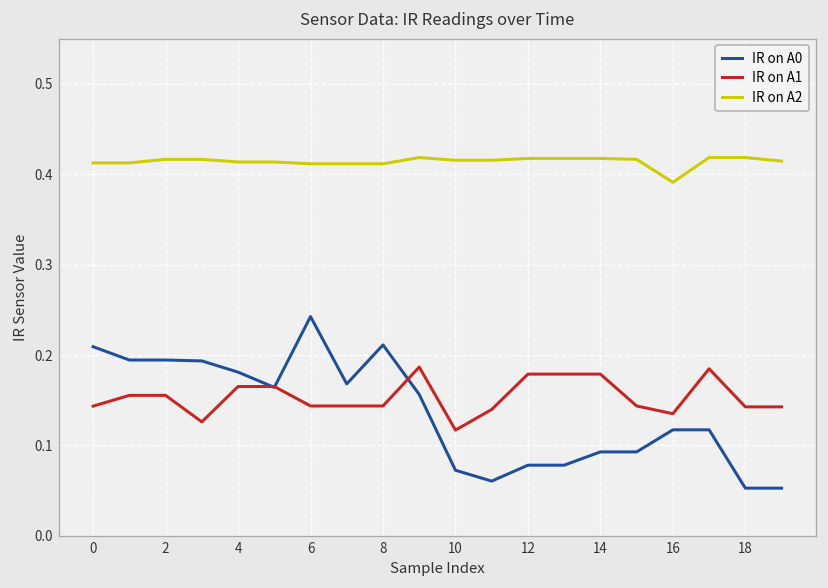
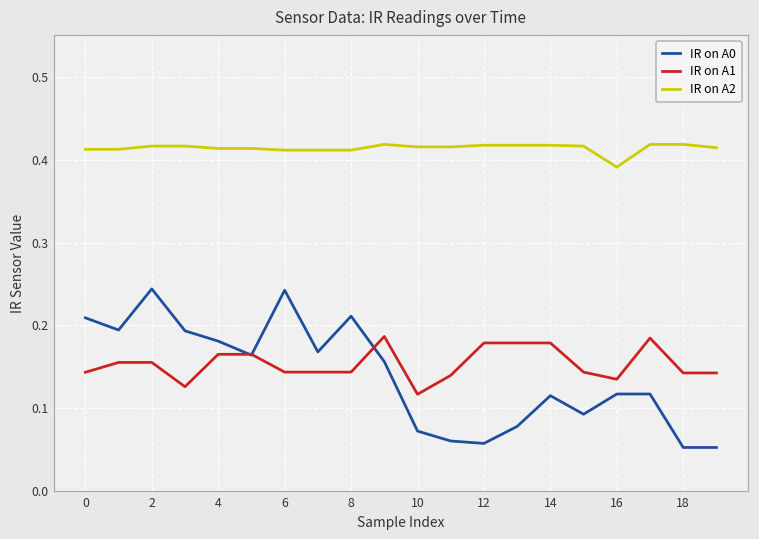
  {
    "IR on A0": {
      "0": 0.21,
-     "2": 0.19,
+     "2": 0.24,
      "4": 0.18,
      "6": 0.24,
      "8": 0.21,
      "10": 0.07,
-     "12": 0.08,
-     "14": 0.09,
+     "12": 0.06,
+     "14": 0.12,
      "16": 0.12,
      "18": 0.05
    },
    "IR on A1": {
      "0": 0.14,
      "2": 0.16,
      "4": 0.17,
      "6": 0.14,
      "8": 0.14,
      "10": 0.12,
      "12": 0.18,
      "14": 0.18,
      "16": 0.14,
      "18": 0.14
    },
    "IR on A2": {
      "0": 0.41,
      "2": 0.42,
      "4": 0.41,
      "6": 0.41,
      "8": 0.41,
      "10": 0.42,
      "12": 0.42,
      "14": 0.42,
      "16": 0.39,
      "18": 0.42
    }
  }
